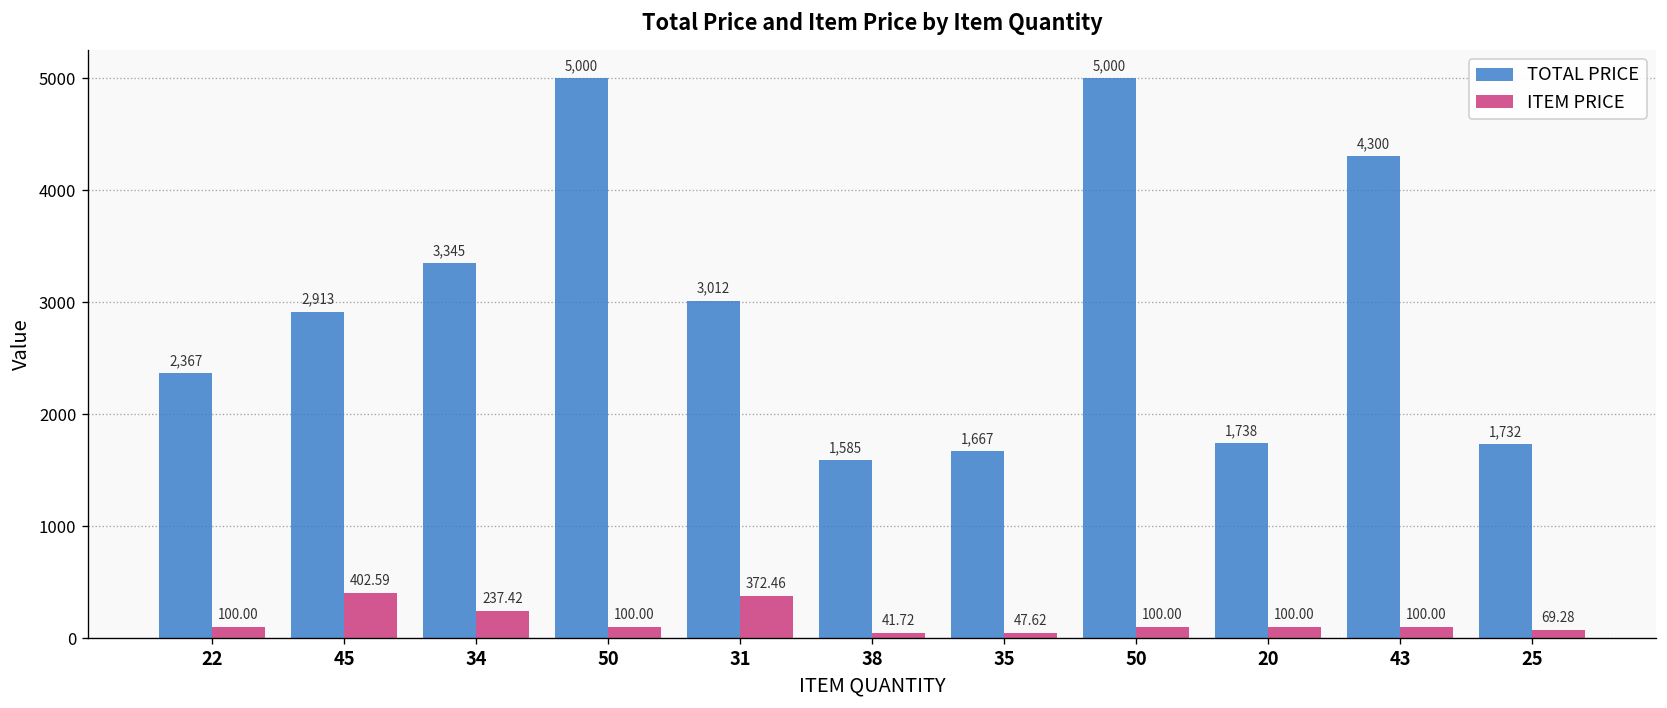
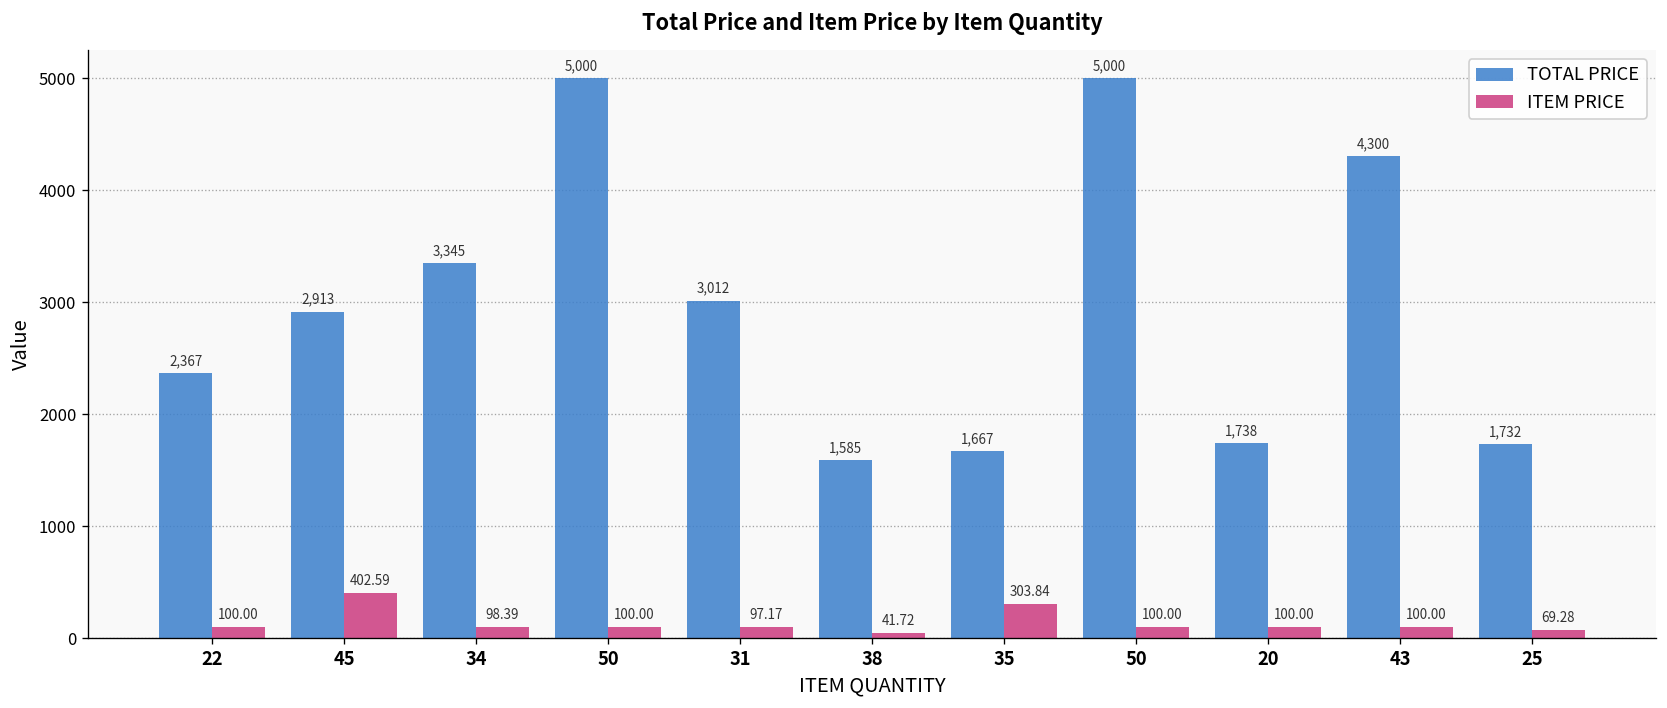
  {
    "TOTAL PRICE": {
      "22": "2,367",
      "45": "2,913",
      "34": "3,345",
      "31": "3,012",
      "38": "1,585",
      "35": "1,667",
      "20": "1,738",
      "43": "4,300",
      "25": "1,732"
    },
    "ITEM PRICE": {
      "22": "100.00",
      "45": "402.59",
-     "34": "237.42",
-     "31": "372.46",
+     "34": "98.39",
+     "31": "97.17",
      "38": "41.72",
-     "35": "47.62",
+     "35": "303.84",
      "20": "100.00",
      "43": "100.00",
      "25": "69.28"
    }
  }
